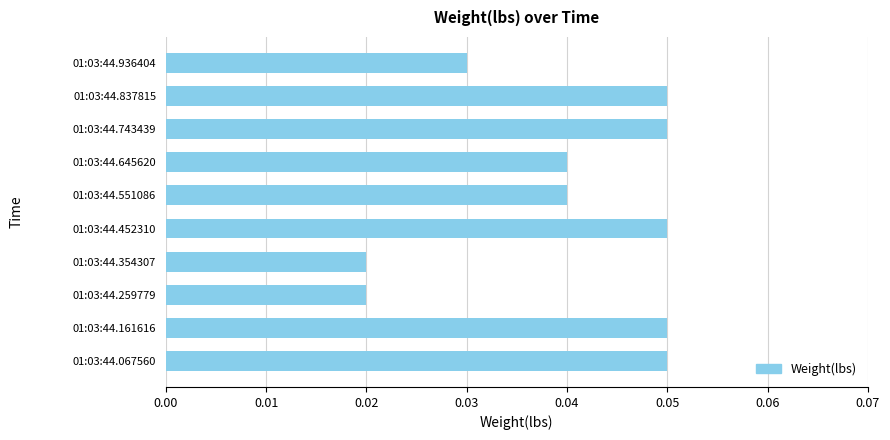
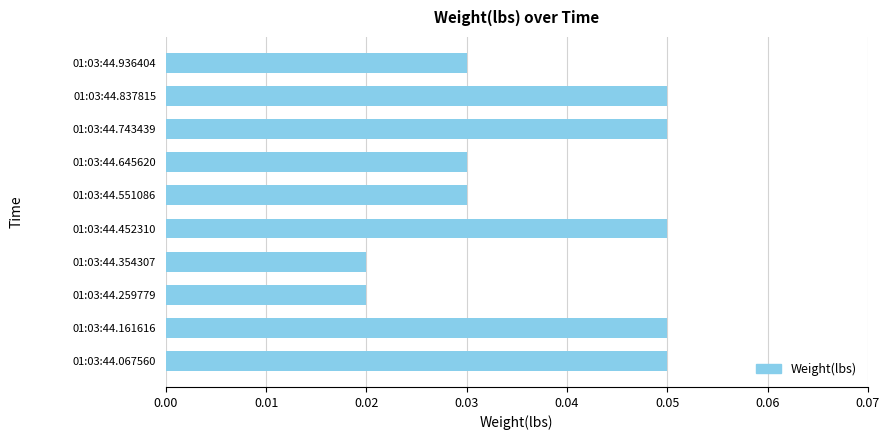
  {
    "01:03:44.936404": 0.03,
    "01:03:44.837815": 0.05,
    "01:03:44.743439": 0.05,
-   "01:03:44.645620": 0.04,
-   "01:03:44.551086": 0.04,
+   "01:03:44.645620": 0.03,
+   "01:03:44.551086": 0.03,
    "01:03:44.452310": 0.05,
    "01:03:44.354307": 0.02,
    "01:03:44.259779": 0.02,
    "01:03:44.161616": 0.05,
    "01:03:44.067560": 0.05
  }
